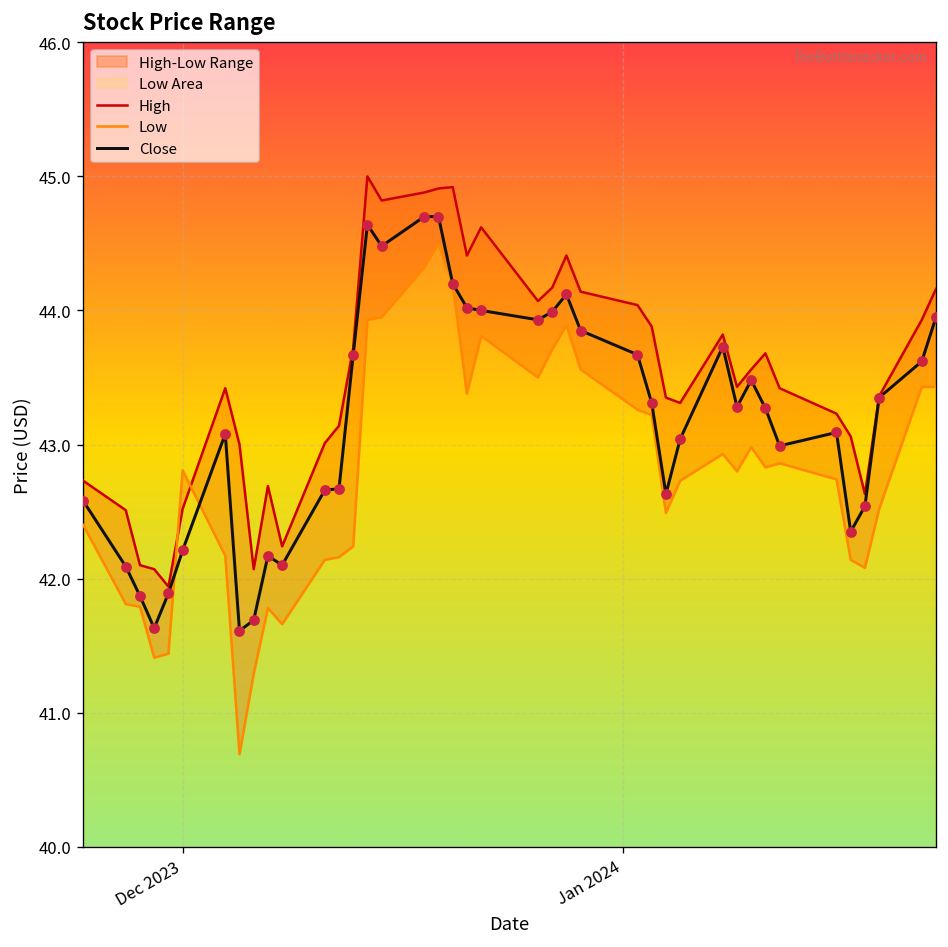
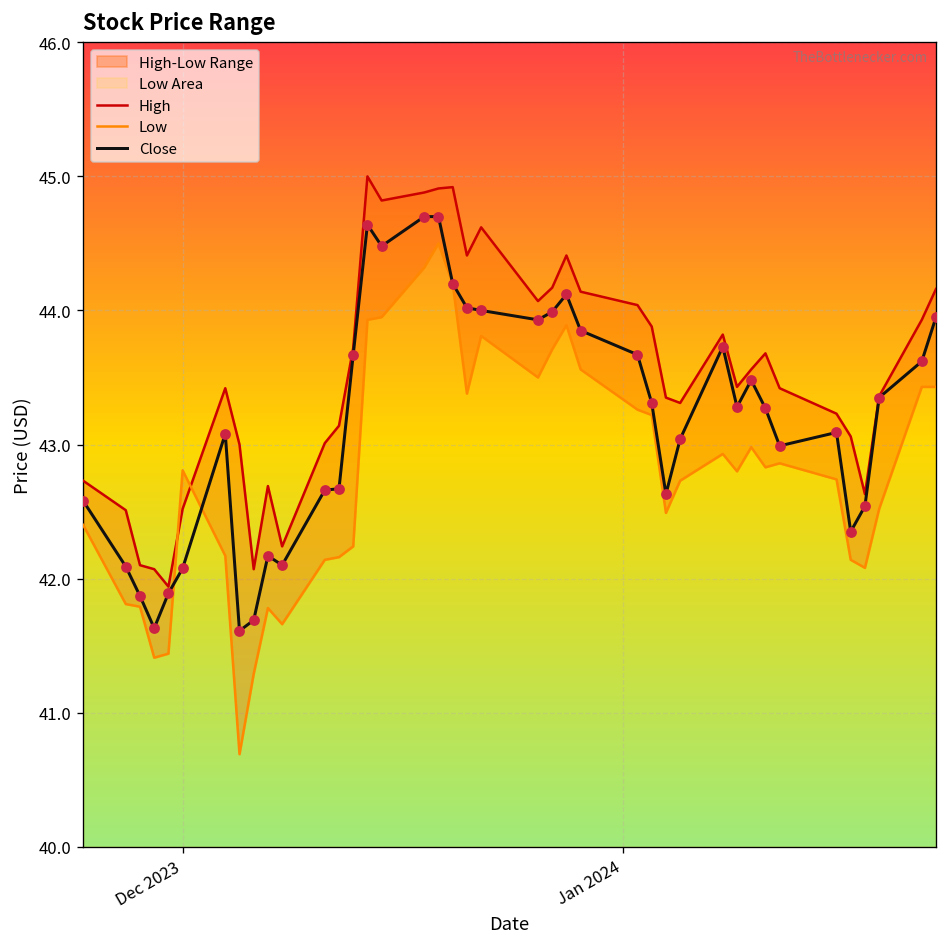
  {
    "High": {
      "Dec 2023": 42.52
    },
    "Close": {
-     "Dec 2023": 42.21
+     "Dec 2023": 42.08
    }
  }
